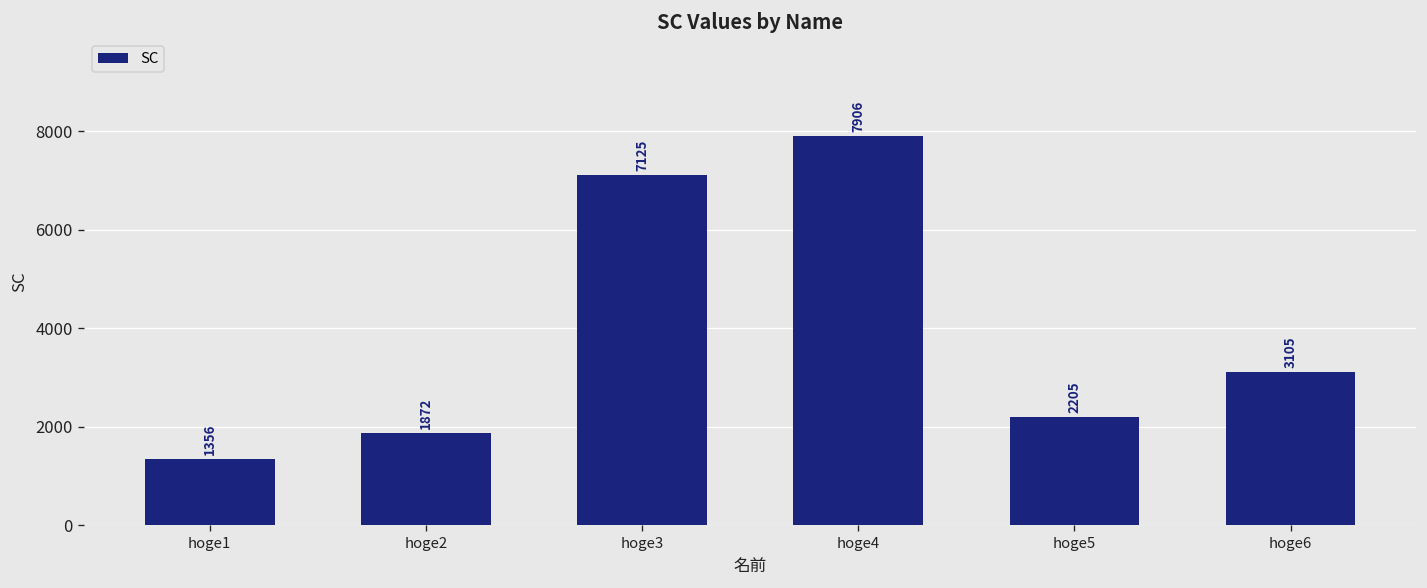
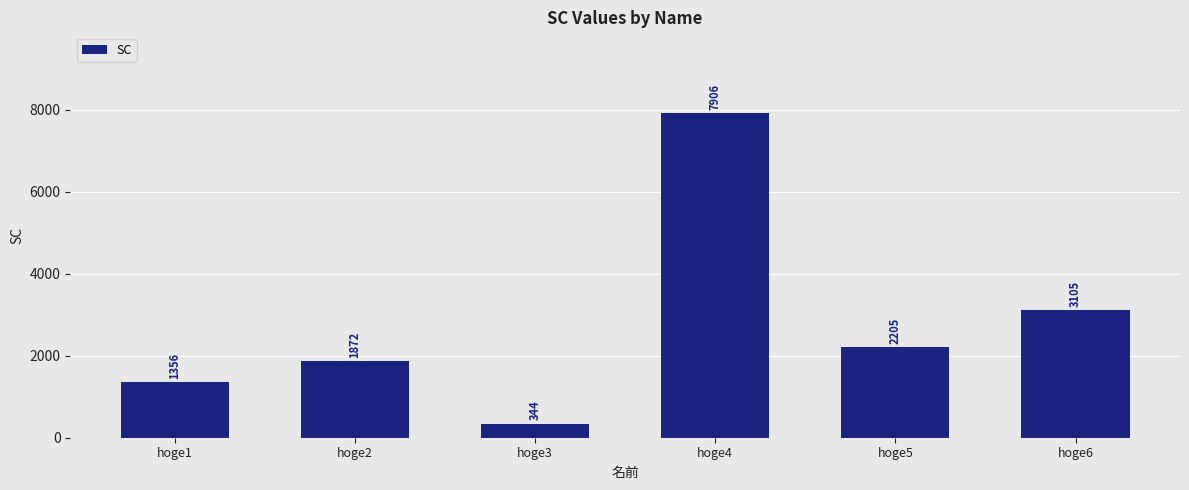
  {
    "hoge1": 1356,
    "hoge2": 1872,
-   "hoge3": 7125,
+   "hoge3": 344,
    "hoge4": 7906,
    "hoge5": 2205,
    "hoge6": 3105
  }
